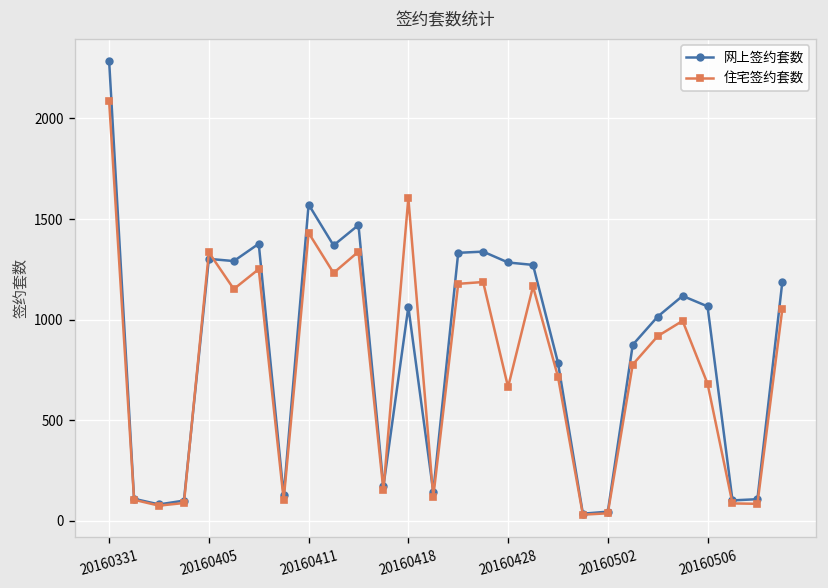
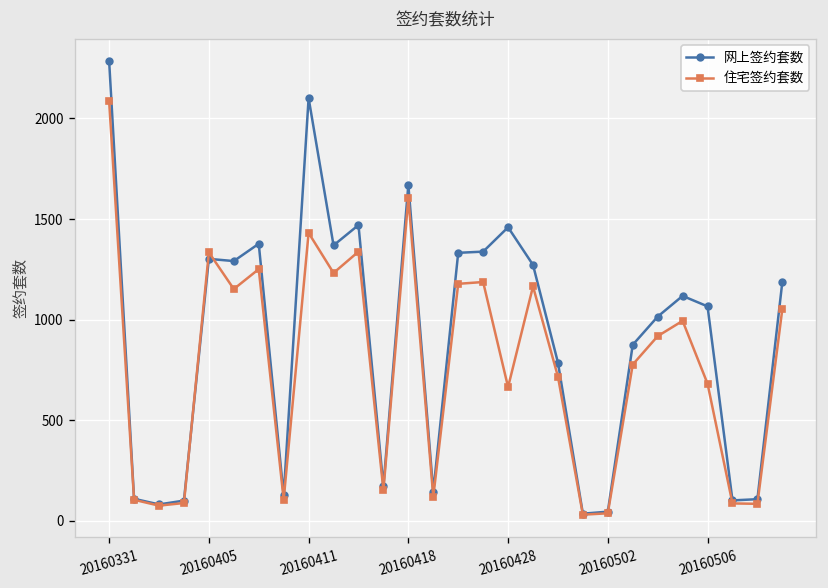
  {
    "网上签约套数": {
      "20160331": 2280,
      "20160405": 1300,
-     "20160411": 1570,
-     "20160418": 1060,
-     "20160428": 1280,
+     "20160411": 2100,
+     "20160418": 1670,
+     "20160428": 1460,
      "20160506": 1070
    },
    "住宅签约套数": {
      "20160331": 2080,
      "20160405": 1330,
      "20160411": 1430,
      "20160418": 1600,
      "20160428": 670,
      "20160506": 680
    }
  }
